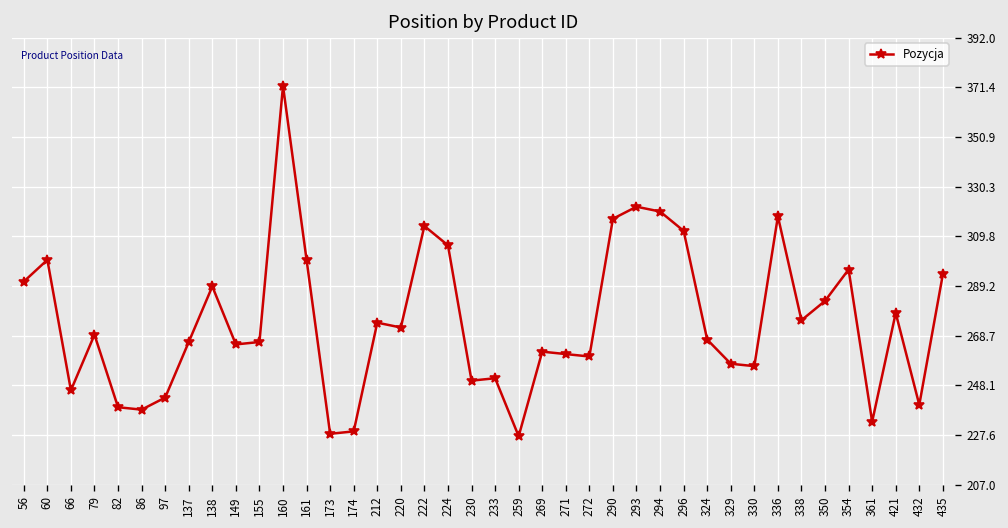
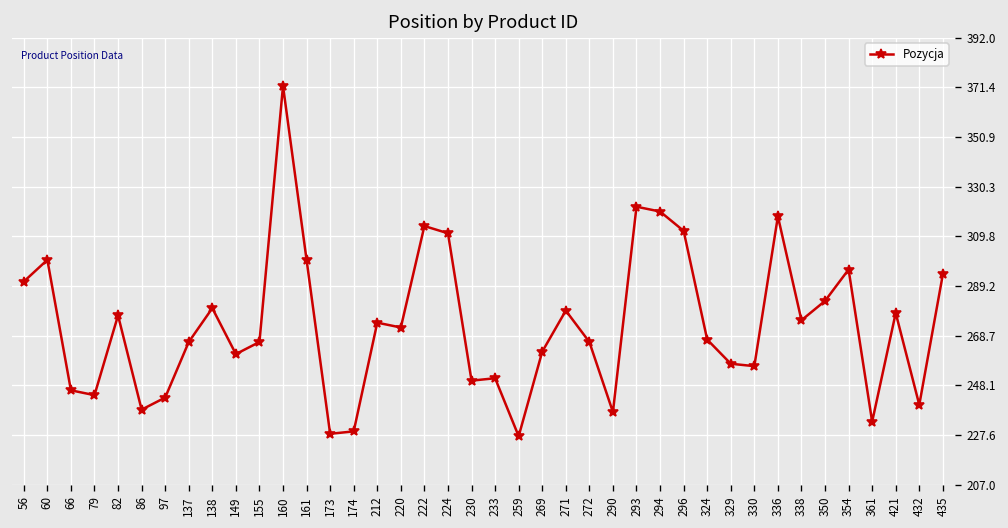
  {
    "56": 291,
    "60": 300,
    "66": 246,
-   "79": 269,
-   "82": 239,
+   "79": 244,
+   "82": 277,
    "86": 238,
    "97": 243,
    "137": 266,
-   "138": 289,
-   "149": 265,
+   "138": 280,
+   "149": 261,
    "155": 266,
    "160": 372,
    "161": 300,
    "173": 228,
    "174": 229,
    "212": 274,
    "220": 272,
    "222": 314,
-   "224": 306,
+   "224": 311,
    "230": 250,
    "233": 251,
    "259": 227,
    "269": 262,
-   "271": 261,
-   "272": 260,
-   "290": 317,
+   "271": 279,
+   "272": 266,
+   "290": 237,
    "293": 322,
    "294": 320,
    "296": 312,
    "324": 267,
    "329": 257,
    "330": 256,
    "336": 318,
    "338": 275,
    "350": 283,
    "354": 296,
    "361": 233,
    "421": 278,
    "432": 240,
    "435": 294
  }
